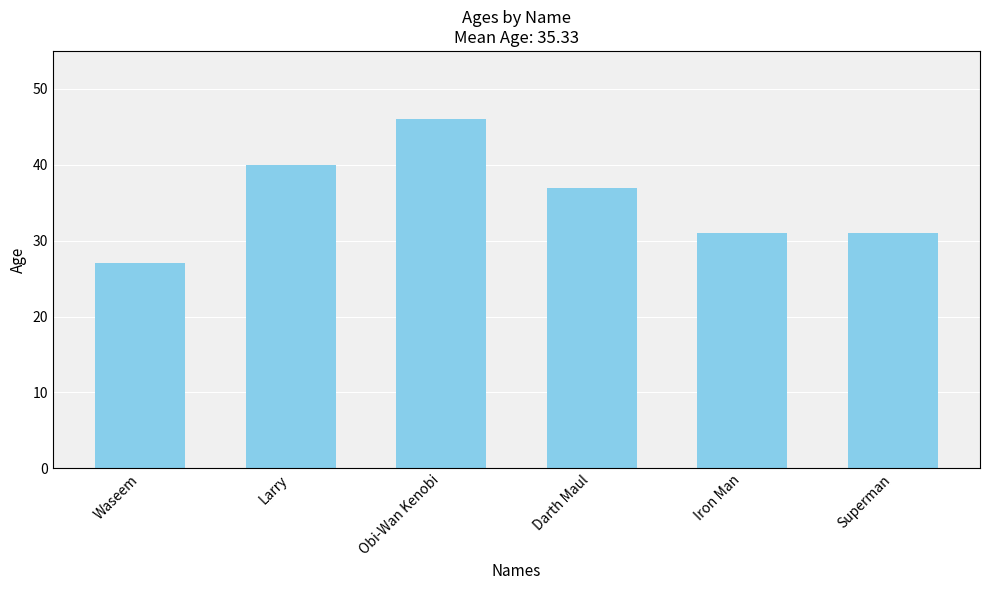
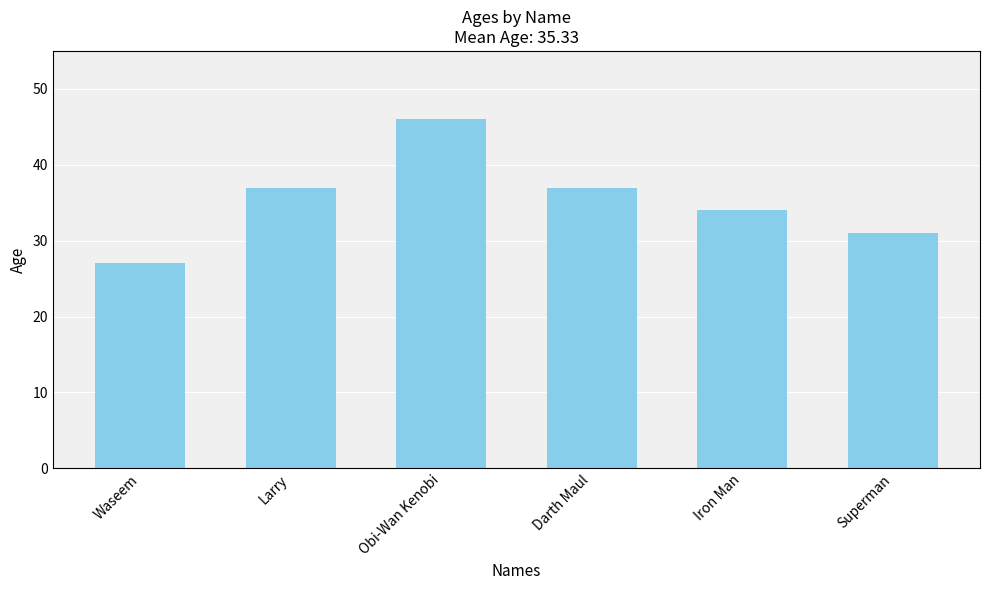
  {
    "Waseem": 27,
-   "Larry": 40,
+   "Larry": 37,
    "Obi-Wan Kenobi": 46,
    "Darth Maul": 37,
-   "Iron Man": 31,
+   "Iron Man": 34,
    "Superman": 31
  }
